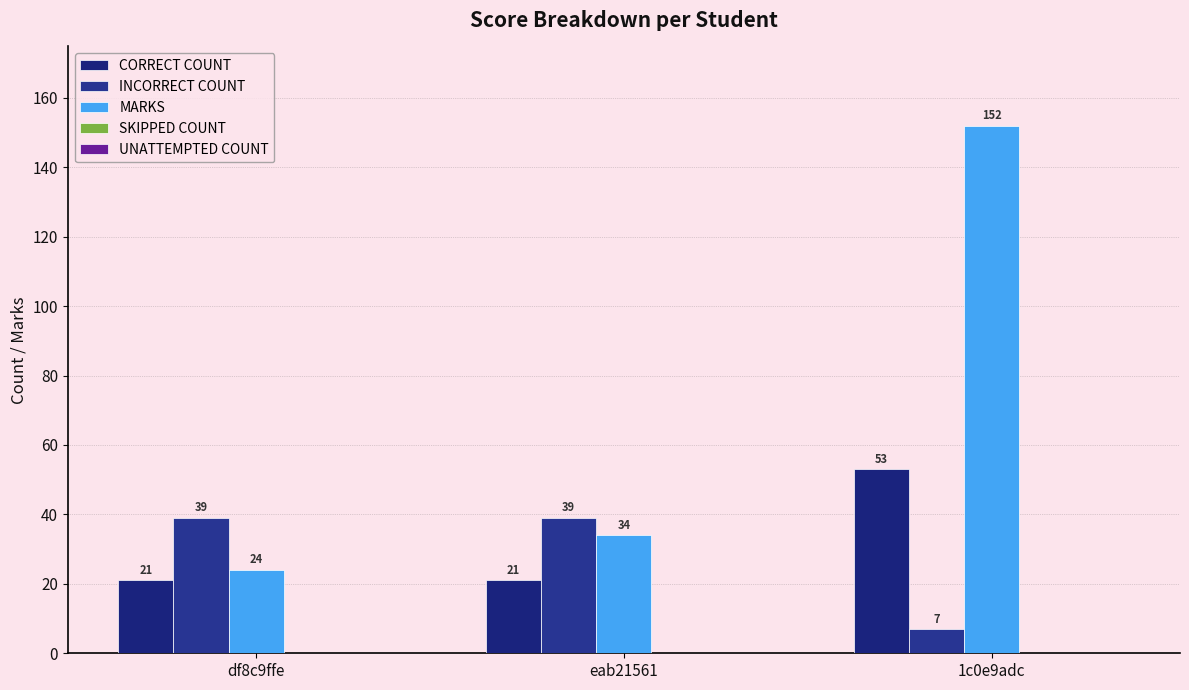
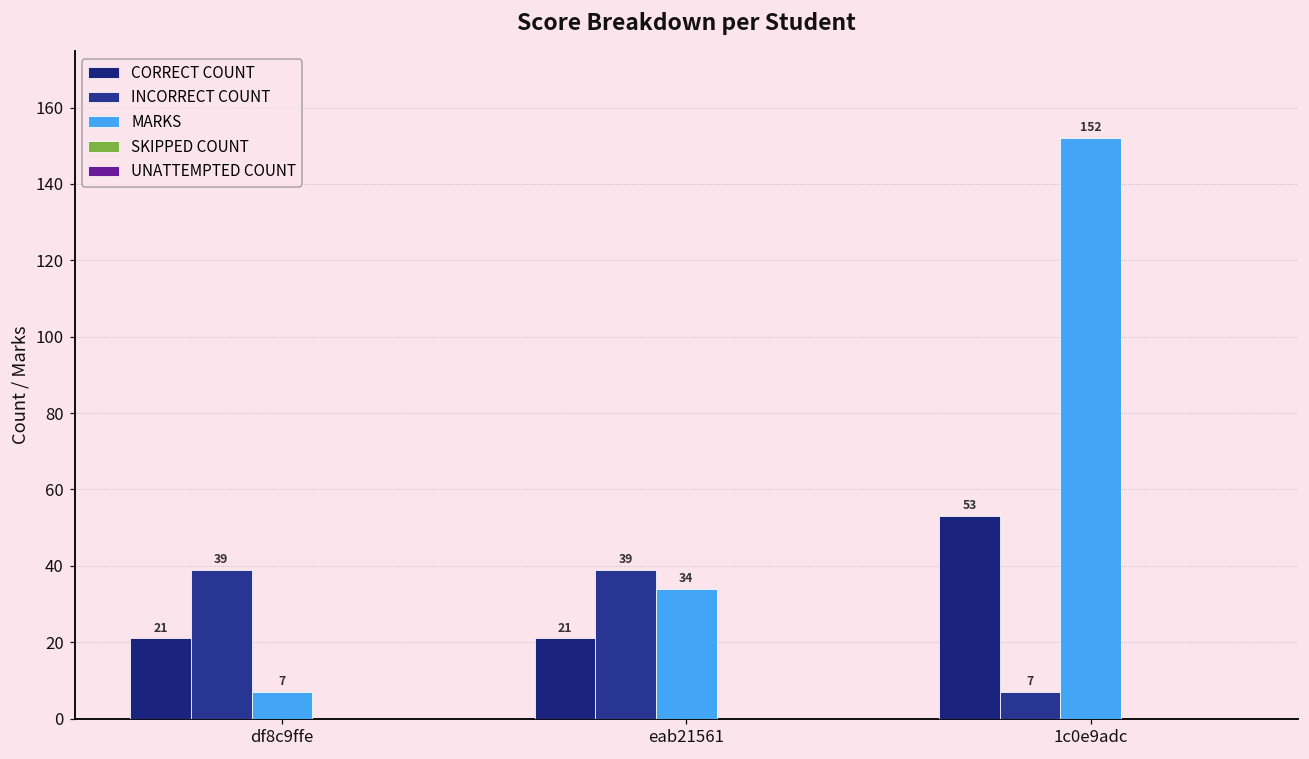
  {
    "MARKS": {
-     "df8c9ffe": 24,
+     "df8c9ffe": 7,
      "eab21561": 34,
      "1c0e9adc": 152
    },
    "SKIPPED COUNT": {
      "df8c9ffe": 0,
      "eab21561": 0,
      "1c0e9adc": 0
    },
    "UNATTEMPTED COUNT": {
      "df8c9ffe": 0,
      "eab21561": 0,
      "1c0e9adc": 0
    }
  }
